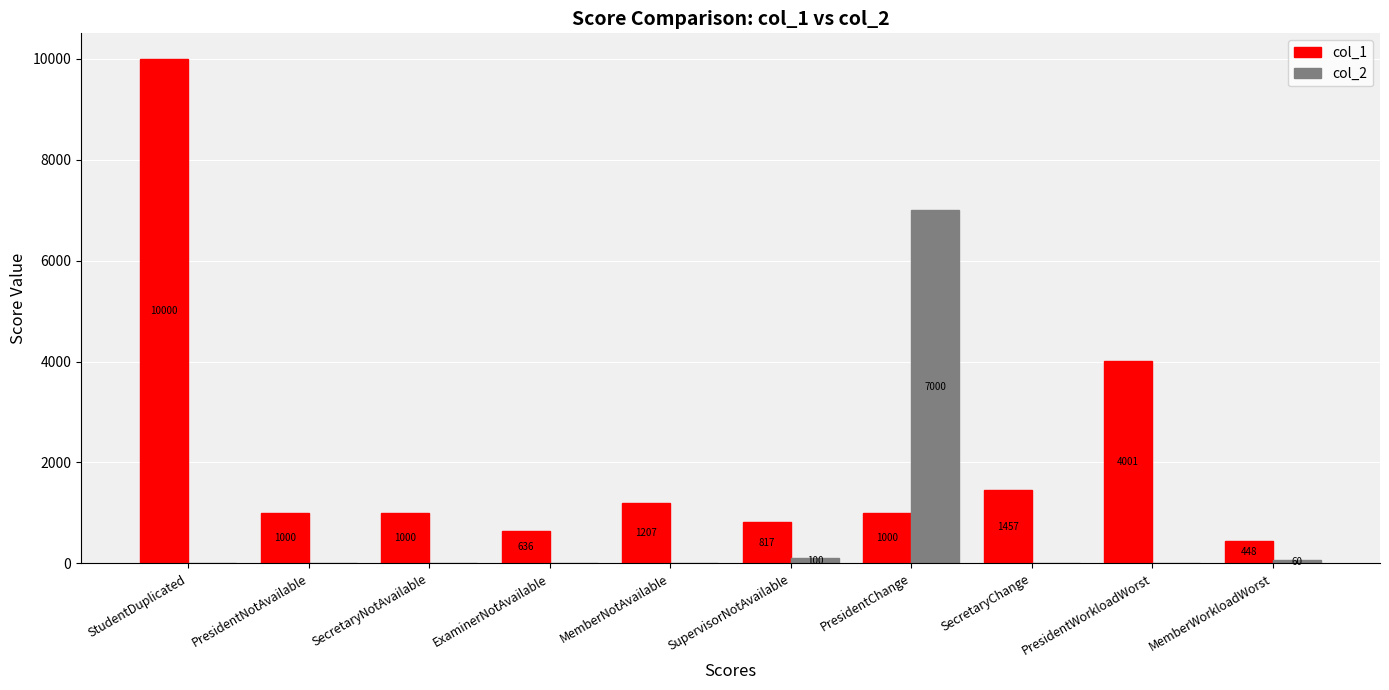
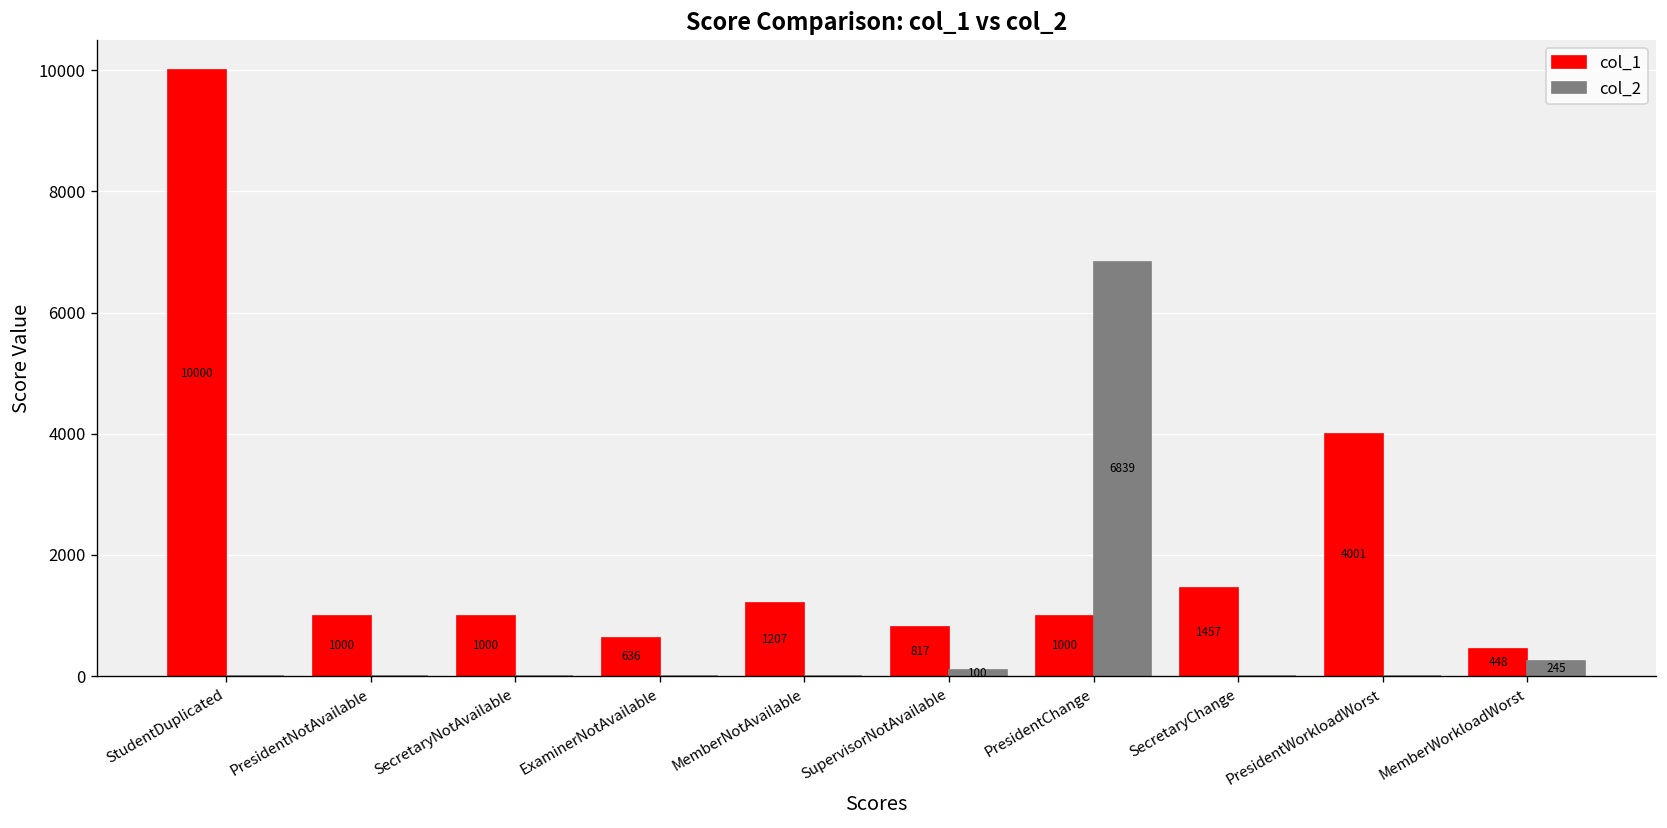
  {
    "col_1": {
      "StudentDuplicated": 10000,
      "PresidentNotAvailable": 1000,
      "SecretaryNotAvailable": 1000,
      "ExaminerNotAvailable": 636,
      "MemberNotAvailable": 1207,
      "SupervisorNotAvailable": 817,
      "PresidentChange": 1000,
      "SecretaryChange": 1457,
      "PresidentWorkloadWorst": 4001,
      "MemberWorkloadWorst": 448
    },
    "col_2": {
      "SupervisorNotAvailable": 100,
-     "PresidentChange": 7000,
-     "MemberWorkloadWorst": 60
+     "PresidentChange": 6839,
+     "MemberWorkloadWorst": 245
    }
  }
